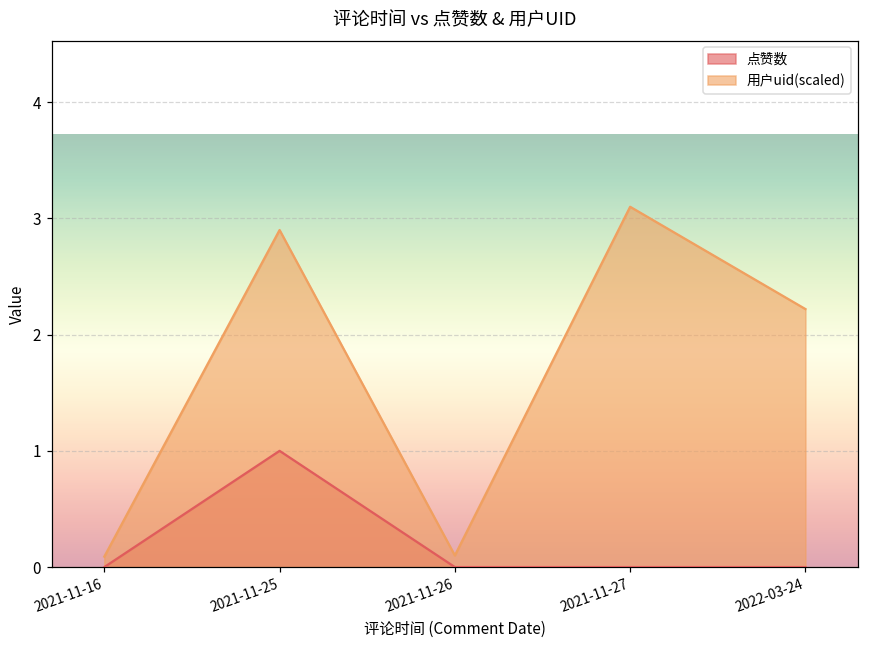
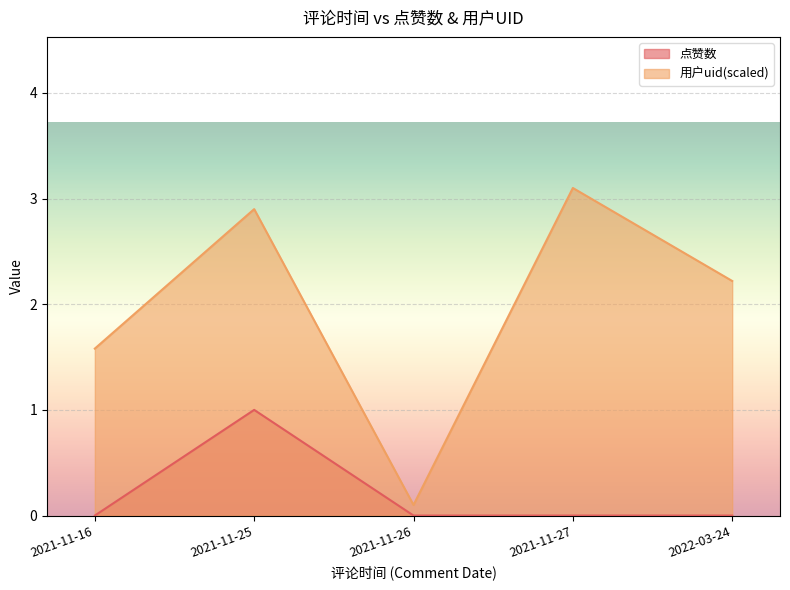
  {
    "点赞数": {
      "2021-11-16": 0.00,
      "2021-11-25": 1.00,
      "2021-11-26": 0.00,
      "2021-11-27": 0.00,
      "2022-03-24": 0.00
    },
    "用户uid(scaled)": {
-     "2021-11-16": 0.09,
+     "2021-11-16": 1.58,
      "2021-11-25": 2.90,
      "2021-11-26": 0.10,
      "2021-11-27": 3.10,
      "2022-03-24": 2.22
    }
  }
